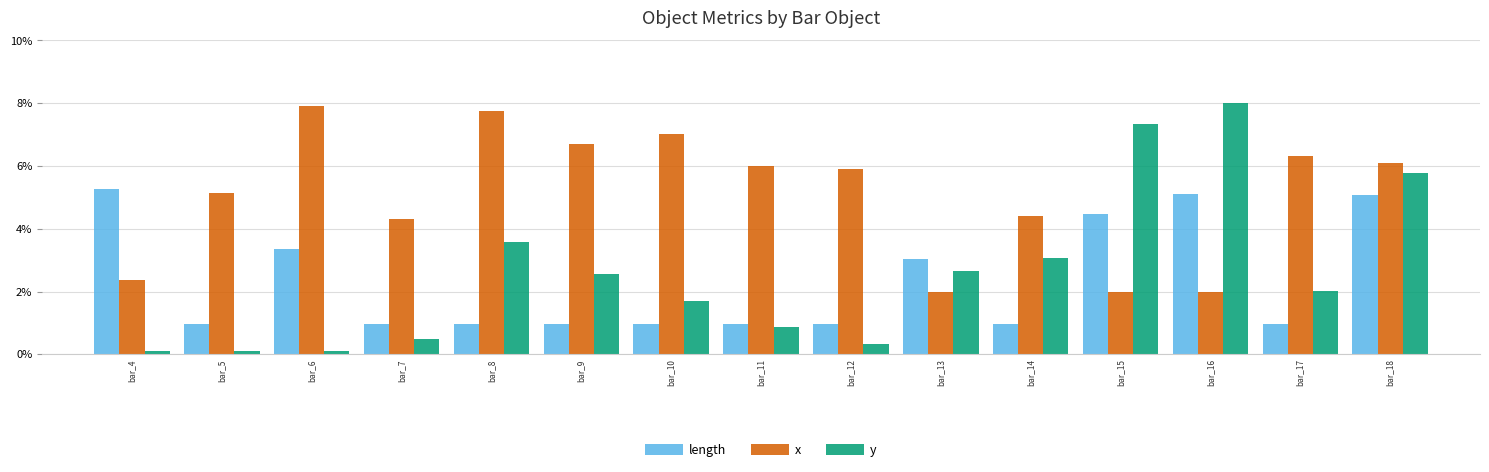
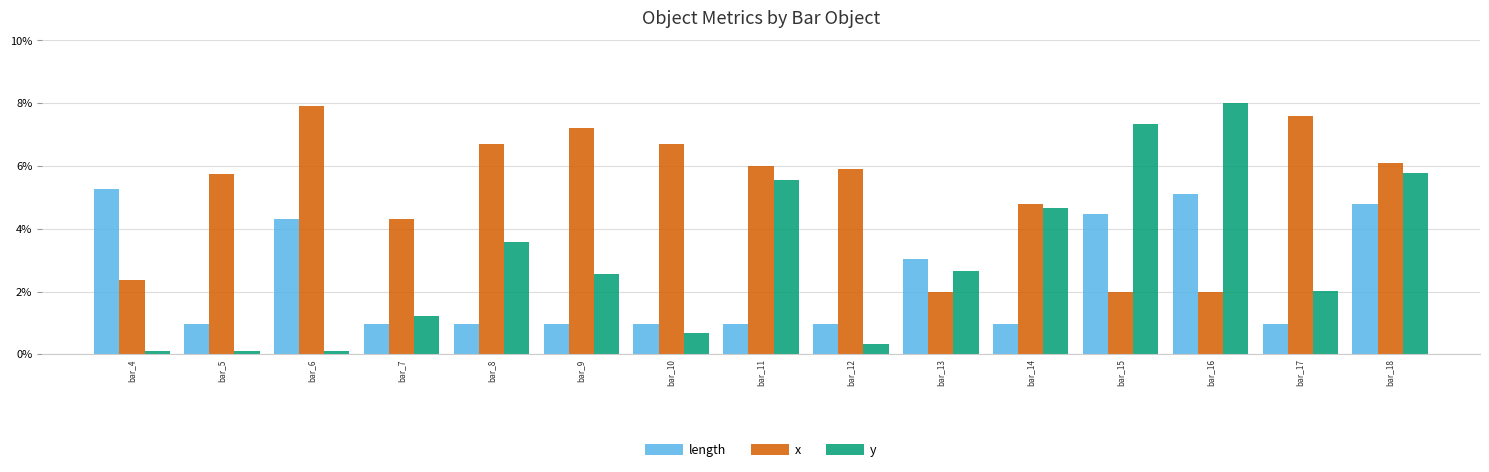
  {
    "length": {
      "bar_4": "5.3%",
      "bar_5": "1.0%",
-     "bar_6": "3.4%",
+     "bar_6": "4.3%",
      "bar_7": "1.0%",
      "bar_8": "1.0%",
      "bar_9": "1.0%",
      "bar_10": "1.0%",
      "bar_11": "1.0%",
      "bar_12": "1.0%",
      "bar_13": "3.0%",
      "bar_14": "1.0%",
      "bar_15": "4.5%",
      "bar_16": "5.1%",
      "bar_17": "1.0%",
-     "bar_18": "5.1%"
+     "bar_18": "4.8%"
    },
    "x": {
      "bar_4": "2.4%",
-     "bar_5": "5.1%",
+     "bar_5": "5.8%",
      "bar_6": "7.9%",
      "bar_7": "4.3%",
-     "bar_8": "7.8%",
-     "bar_9": "6.7%",
-     "bar_10": "7.0%",
+     "bar_8": "6.7%",
+     "bar_9": "7.2%",
+     "bar_10": "6.7%",
      "bar_11": "6.0%",
      "bar_12": "5.9%",
      "bar_13": "2.0%",
-     "bar_14": "4.4%",
+     "bar_14": "4.8%",
      "bar_15": "2.0%",
      "bar_16": "2.0%",
-     "bar_17": "6.3%",
+     "bar_17": "7.6%",
      "bar_18": "6.1%"
    },
    "y": {
      "bar_4": "0.1%",
      "bar_5": "0.1%",
      "bar_6": "0.1%",
-     "bar_7": "0.5%",
+     "bar_7": "1.2%",
      "bar_8": "3.6%",
      "bar_9": "2.6%",
-     "bar_10": "1.7%",
-     "bar_11": "0.9%",
+     "bar_10": "0.7%",
+     "bar_11": "5.5%",
      "bar_12": "0.3%",
      "bar_13": "2.7%",
-     "bar_14": "3.1%",
+     "bar_14": "4.7%",
      "bar_15": "7.3%",
      "bar_16": "8.0%",
      "bar_17": "2.0%",
      "bar_18": "5.8%"
    }
  }
